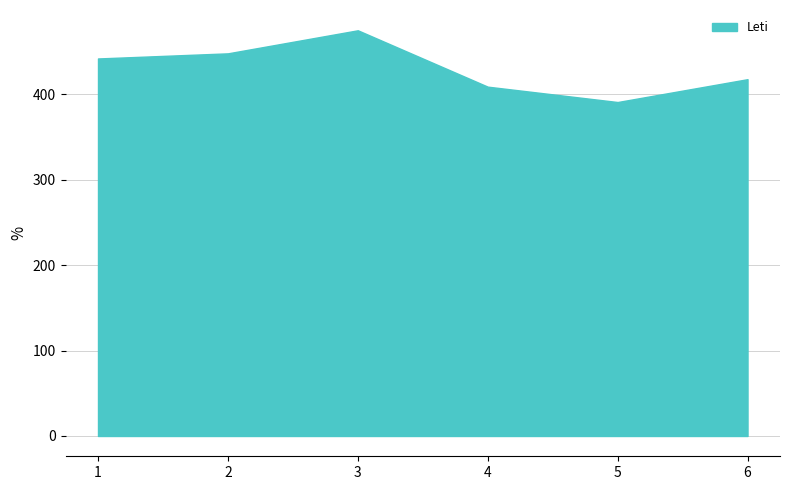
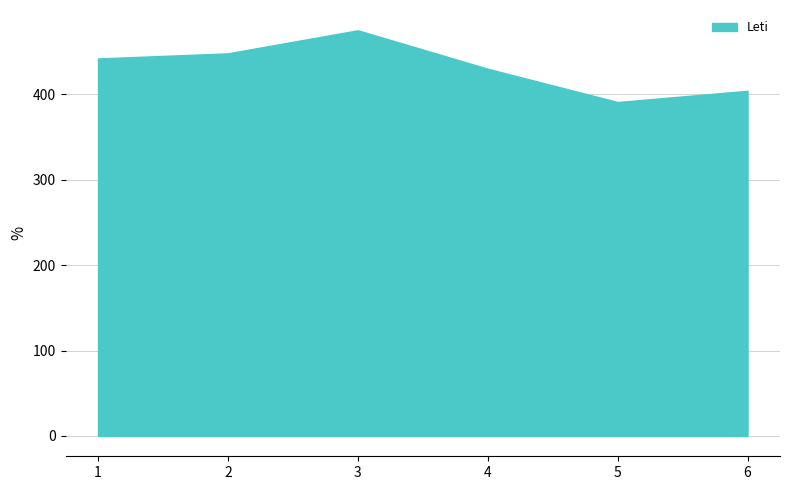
  {
    "1": 440,
    "2": 450,
    "3": 480,
-   "4": 410,
+   "4": 430,
    "5": 390,
-   "6": 420
+   "6": 400
  }
